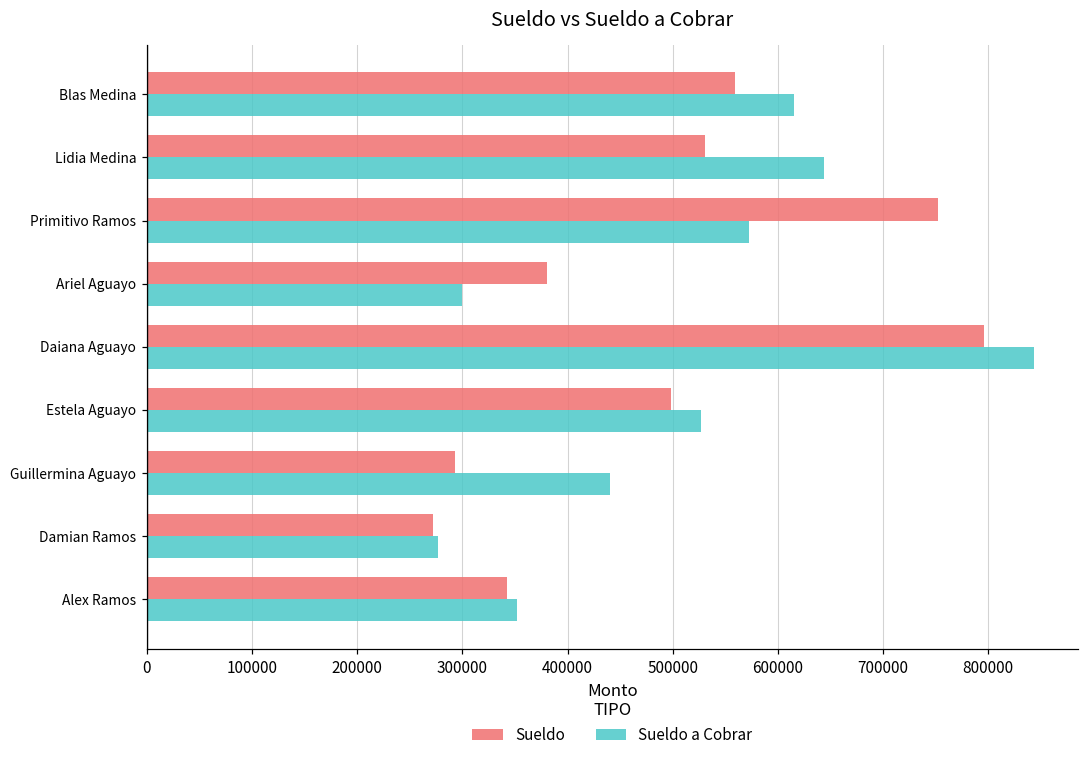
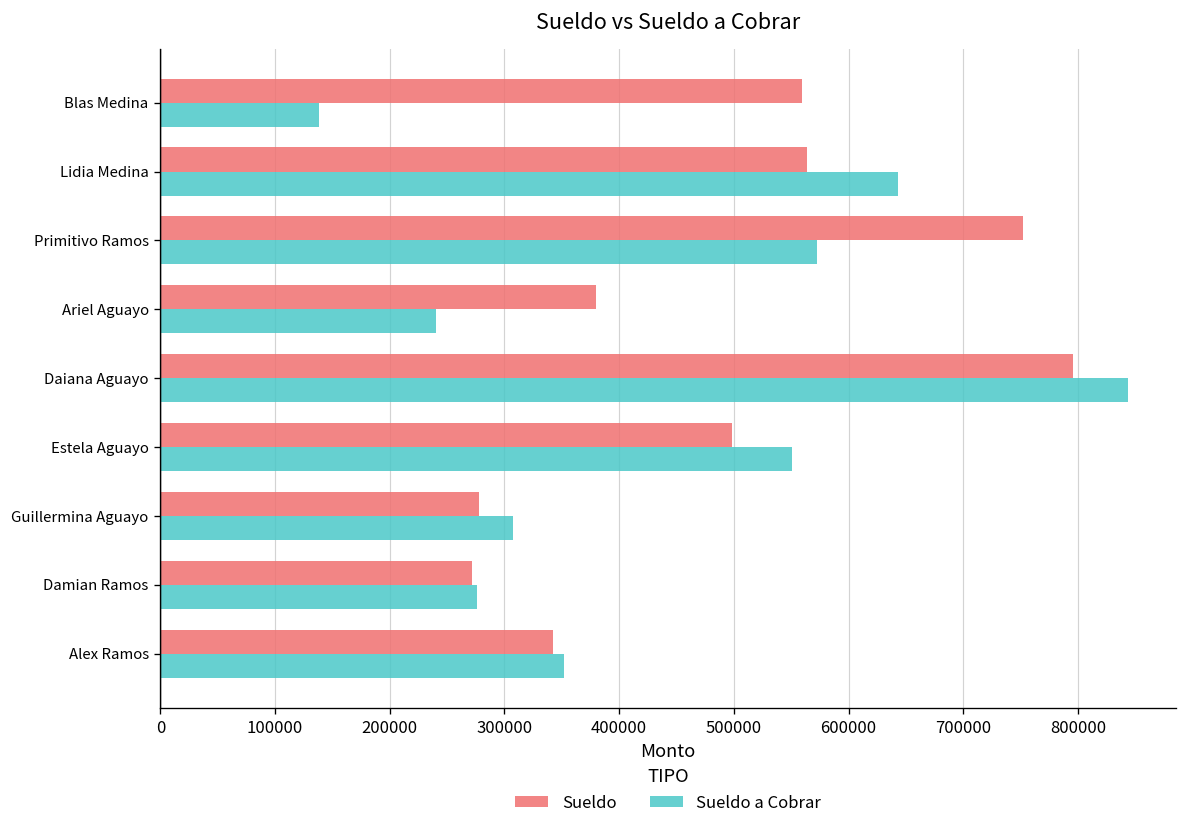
  {
    "Sueldo": {
      "Blas Medina": 560000,
-     "Lidia Medina": 530000,
+     "Lidia Medina": 560000,
      "Primitivo Ramos": 750000,
      "Ariel Aguayo": 380000,
      "Daiana Aguayo": 800000,
      "Estela Aguayo": 500000,
-     "Guillermina Aguayo": 290000,
+     "Guillermina Aguayo": 280000,
      "Damian Ramos": 270000,
      "Alex Ramos": 340000
    },
    "Sueldo a Cobrar": {
-     "Blas Medina": 620000,
+     "Blas Medina": 140000,
      "Lidia Medina": 640000,
      "Primitivo Ramos": 570000,
-     "Ariel Aguayo": 300000,
+     "Ariel Aguayo": 240000,
      "Daiana Aguayo": 840000,
-     "Estela Aguayo": 530000,
-     "Guillermina Aguayo": 440000,
+     "Estela Aguayo": 550000,
+     "Guillermina Aguayo": 310000,
      "Damian Ramos": 280000,
      "Alex Ramos": 350000
    }
  }
